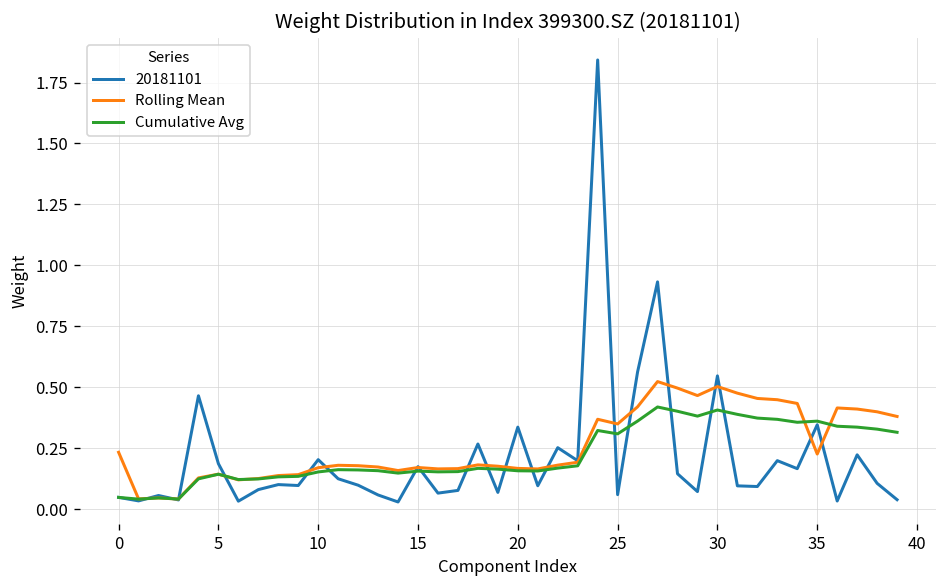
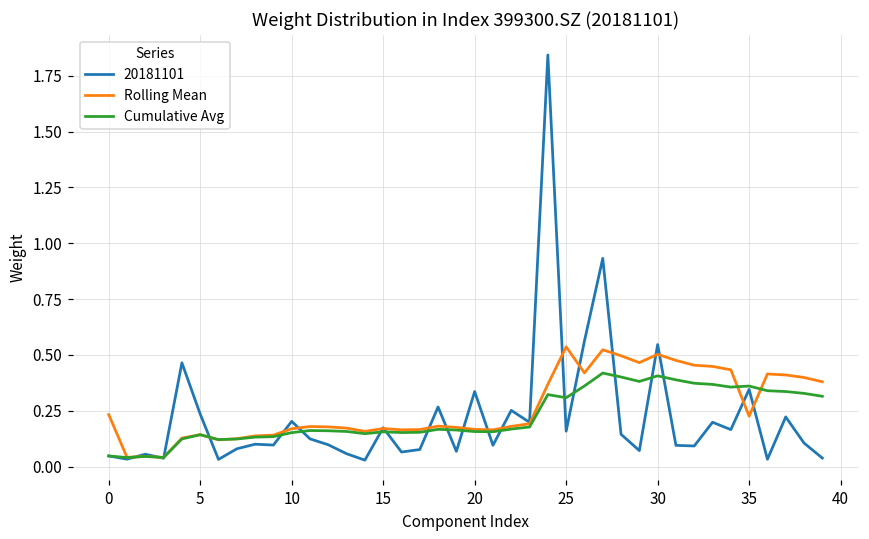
  {
    "20181101": {
-     "5": 0.19,
+     "5": 0.24,
      "10": 0.20,
      "20": 0.34,
-     "25": 0.06,
+     "25": 0.16,
      "30": 0.55,
      "35": 0.35
    },
    "Rolling Mean": {
      "0": 0.23,
      "10": 0.17,
-     "25": 0.35,
+     "25": 0.54,
      "30": 0.50,
      "35": 0.23
    },
    "Cumulative Avg": {
      "10": 0.15,
      "15": 0.16,
      "25": 0.31,
      "30": 0.41,
      "35": 0.36
    }
  }
